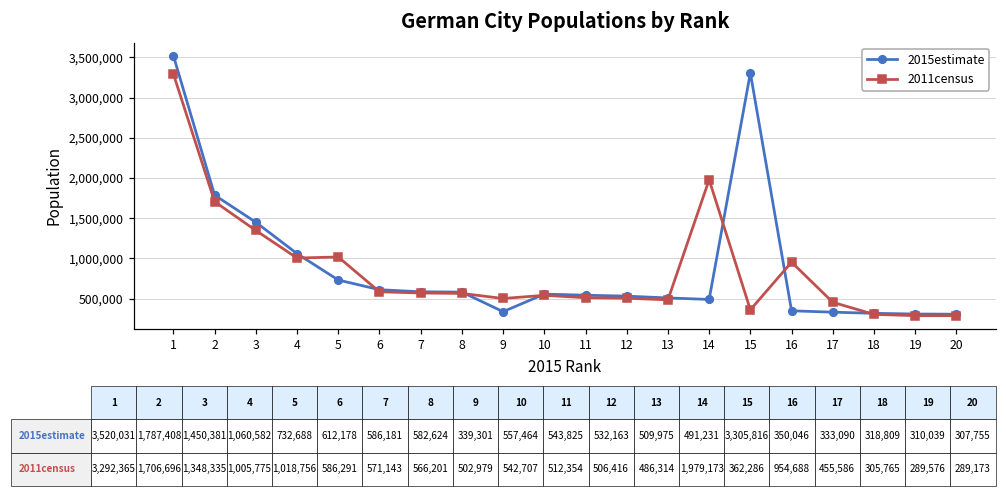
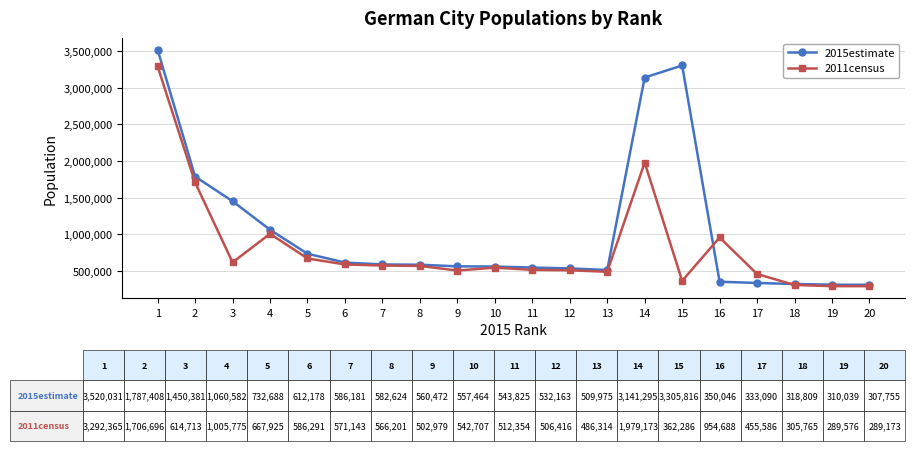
  {
    "2015estimate": {
-     "9": "339,301",
-     "14": "491,231"
+     "9": "560,472",
+     "14": "3,141,295"
    },
    "2011census": {
-     "3": "1,348,335",
-     "5": "1,018,756"
+     "3": "614,713",
+     "5": "667,925"
    }
  }
